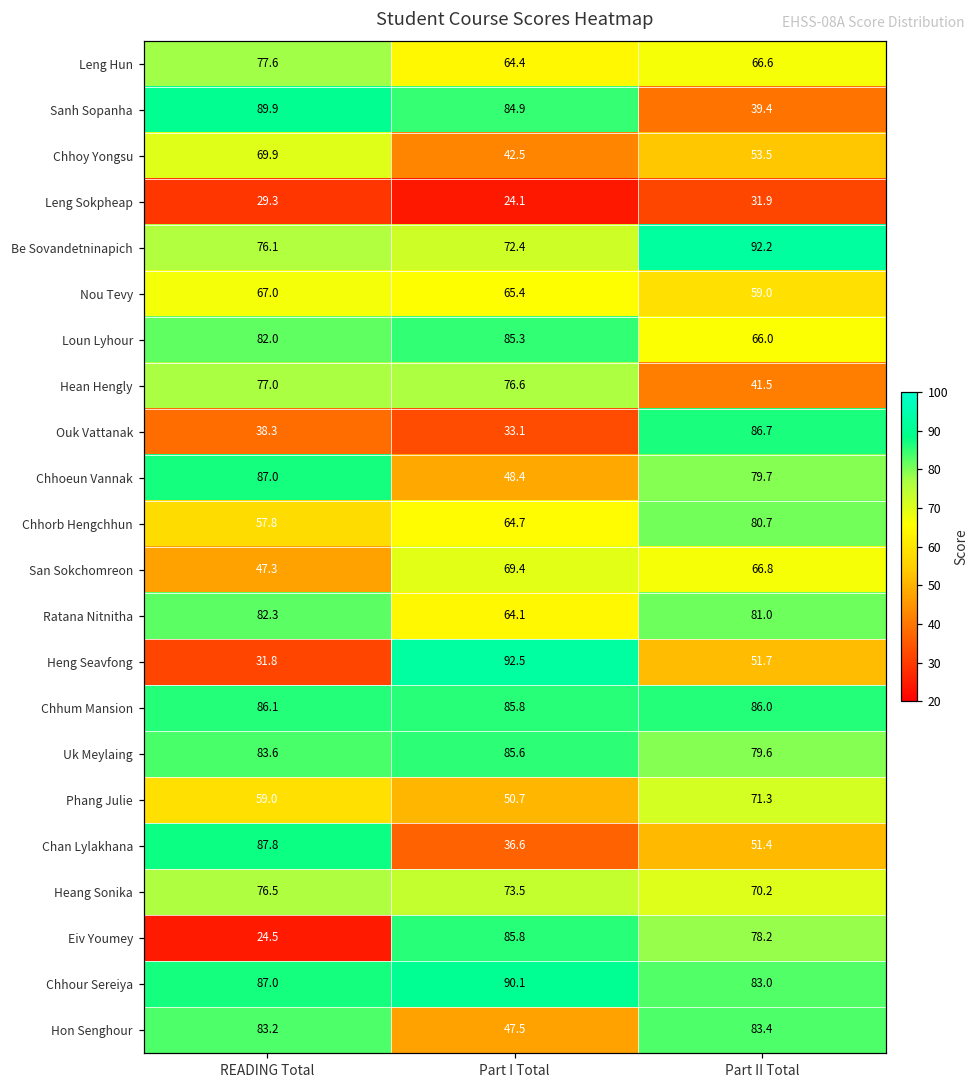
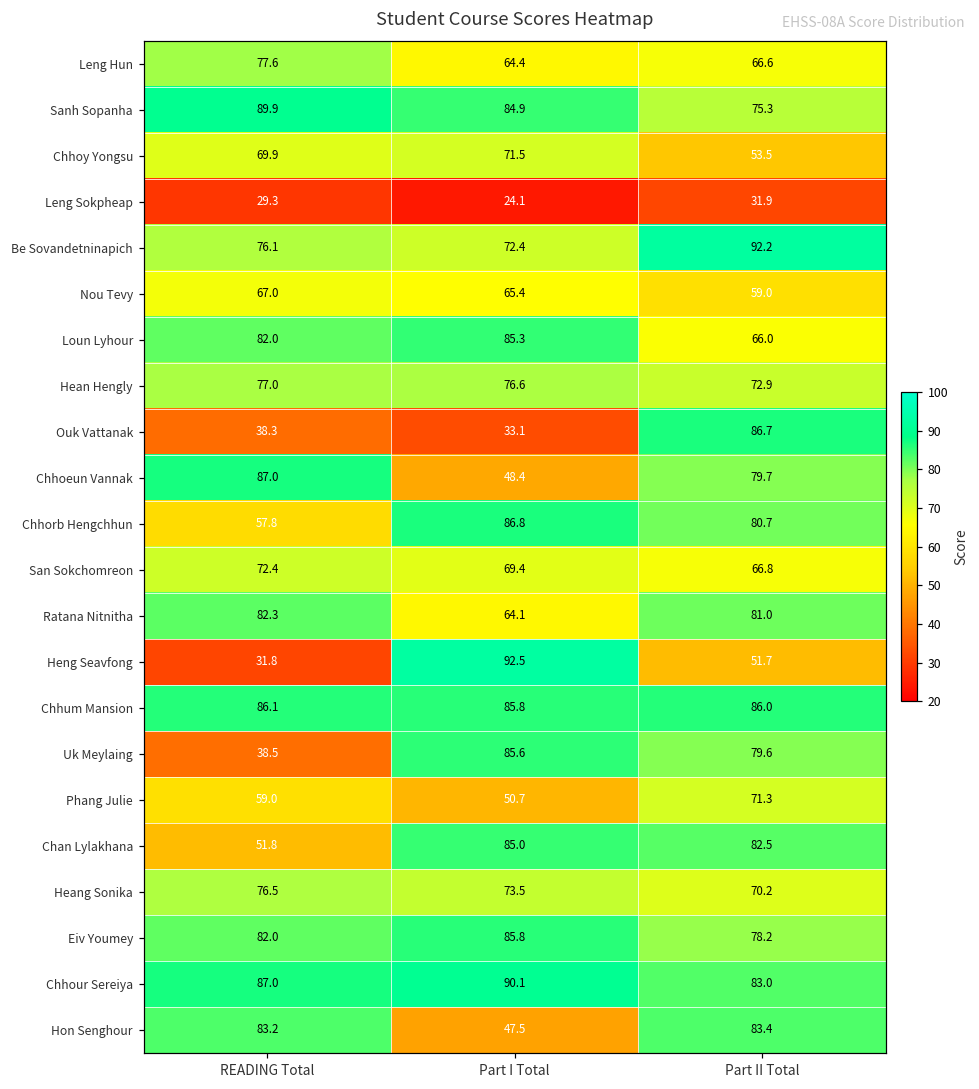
  {
    "Leng Hun": {
      "READING Total": 77.6,
      "Part I Total": 64.4,
      "Part II Total": 66.6
    },
    "Sanh Sopanha": {
      "READING Total": 89.9,
      "Part I Total": 84.9,
-     "Part II Total": 39.4
+     "Part II Total": 75.3
    },
    "Chhoy Yongsu": {
      "READING Total": 69.9,
-     "Part I Total": 42.5,
+     "Part I Total": 71.5,
      "Part II Total": 53.5
    },
    "Leng Sokpheap": {
      "READING Total": 29.3,
      "Part I Total": 24.1,
      "Part II Total": 31.9
    },
    "Be Sovandetninapich": {
      "READING Total": 76.1,
      "Part I Total": 72.4,
      "Part II Total": 92.2
    },
    "Nou Tevy": {
      "READING Total": 67.0,
      "Part I Total": 65.4,
      "Part II Total": 59.0
    },
    "Loun Lyhour": {
      "READING Total": 82.0,
      "Part I Total": 85.3,
      "Part II Total": 66.0
    },
    "Hean Hengly": {
      "READING Total": 77.0,
      "Part I Total": 76.6,
-     "Part II Total": 41.5
+     "Part II Total": 72.9
    },
    "Ouk Vattanak": {
      "READING Total": 38.3,
      "Part I Total": 33.1,
      "Part II Total": 86.7
    },
    "Chhoeun Vannak": {
      "READING Total": 87.0,
      "Part I Total": 48.4,
      "Part II Total": 79.7
    },
    "Chhorb Hengchhun": {
      "READING Total": 57.8,
-     "Part I Total": 64.7,
+     "Part I Total": 86.8,
      "Part II Total": 80.7
    },
    "San Sokchomreon": {
-     "READING Total": 47.3,
+     "READING Total": 72.4,
      "Part I Total": 69.4,
      "Part II Total": 66.8
    },
    "Ratana Nitnitha": {
      "READING Total": 82.3,
      "Part I Total": 64.1,
      "Part II Total": 81.0
    },
    "Heng Seavfong": {
      "READING Total": 31.8,
      "Part I Total": 92.5,
      "Part II Total": 51.7
    },
    "Chhum Mansion": {
      "READING Total": 86.1,
      "Part I Total": 85.8,
      "Part II Total": 86.0
    },
    "Uk Meylaing": {
-     "READING Total": 83.6,
+     "READING Total": 38.5,
      "Part I Total": 85.6,
      "Part II Total": 79.6
    },
    "Phang Julie": {
      "READING Total": 59.0,
      "Part I Total": 50.7,
      "Part II Total": 71.3
    },
    "Chan Lylakhana": {
-     "READING Total": 87.8,
-     "Part I Total": 36.6,
-     "Part II Total": 51.4
+     "READING Total": 51.8,
+     "Part I Total": 85.0,
+     "Part II Total": 82.5
    },
    "Heang Sonika": {
      "READING Total": 76.5,
      "Part I Total": 73.5,
      "Part II Total": 70.2
    },
    "Eiv Youmey": {
-     "READING Total": 24.5,
+     "READING Total": 82.0,
      "Part I Total": 85.8,
      "Part II Total": 78.2
    },
    "Chhour Sereiya": {
      "READING Total": 87.0,
      "Part I Total": 90.1,
      "Part II Total": 83.0
    },
    "Hon Senghour": {
      "READING Total": 83.2,
      "Part I Total": 47.5,
      "Part II Total": 83.4
    }
  }
